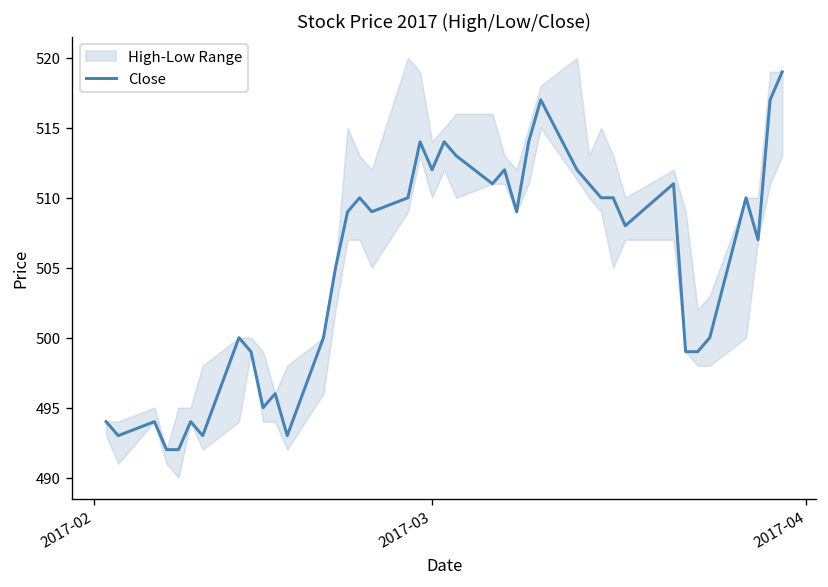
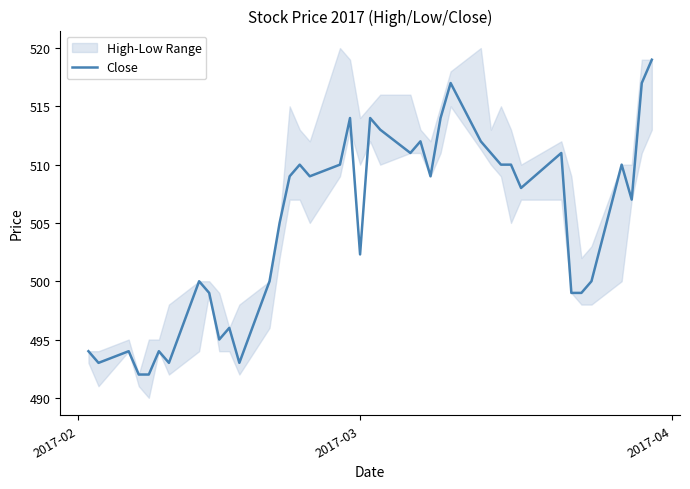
  {
    "Close": {
-     "2017-03": 512.0
+     "2017-03": 502.3
    }
  }
